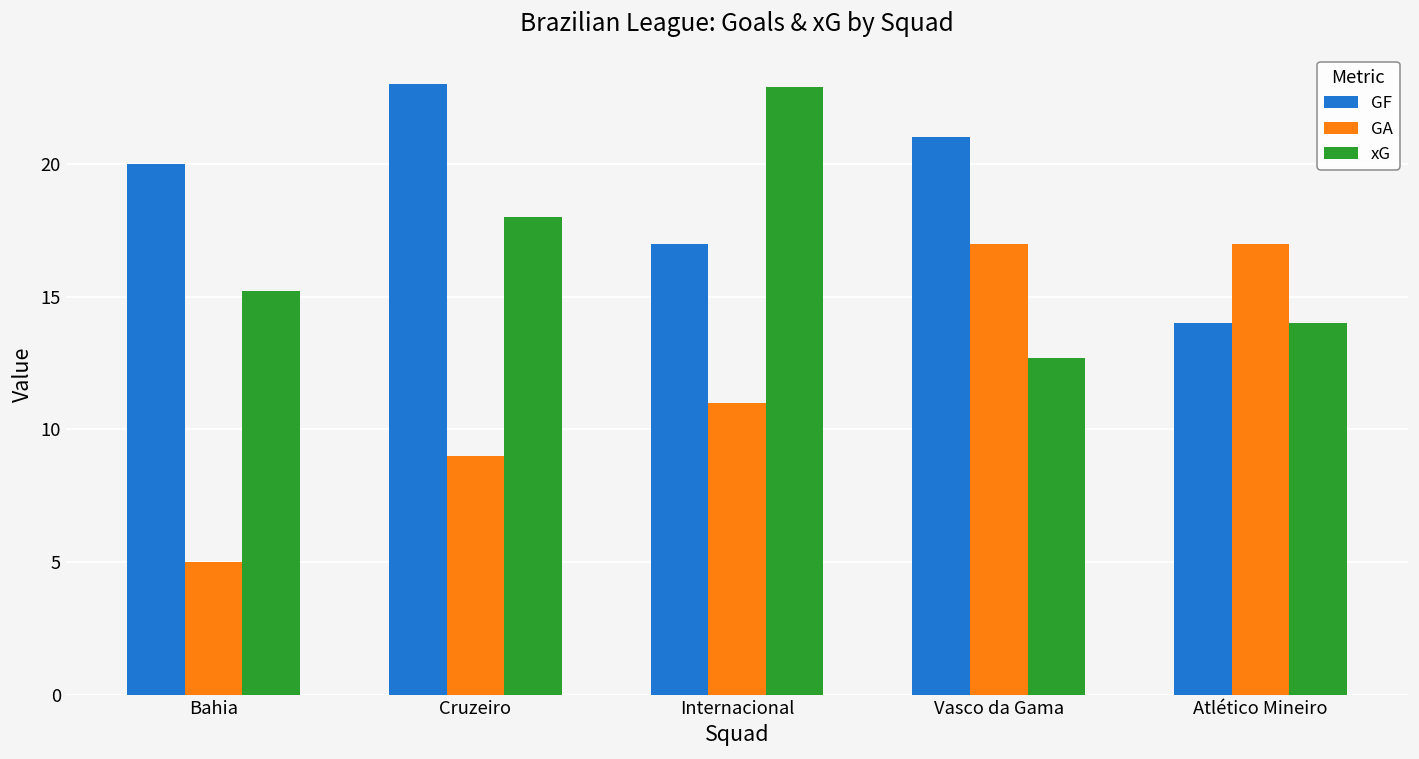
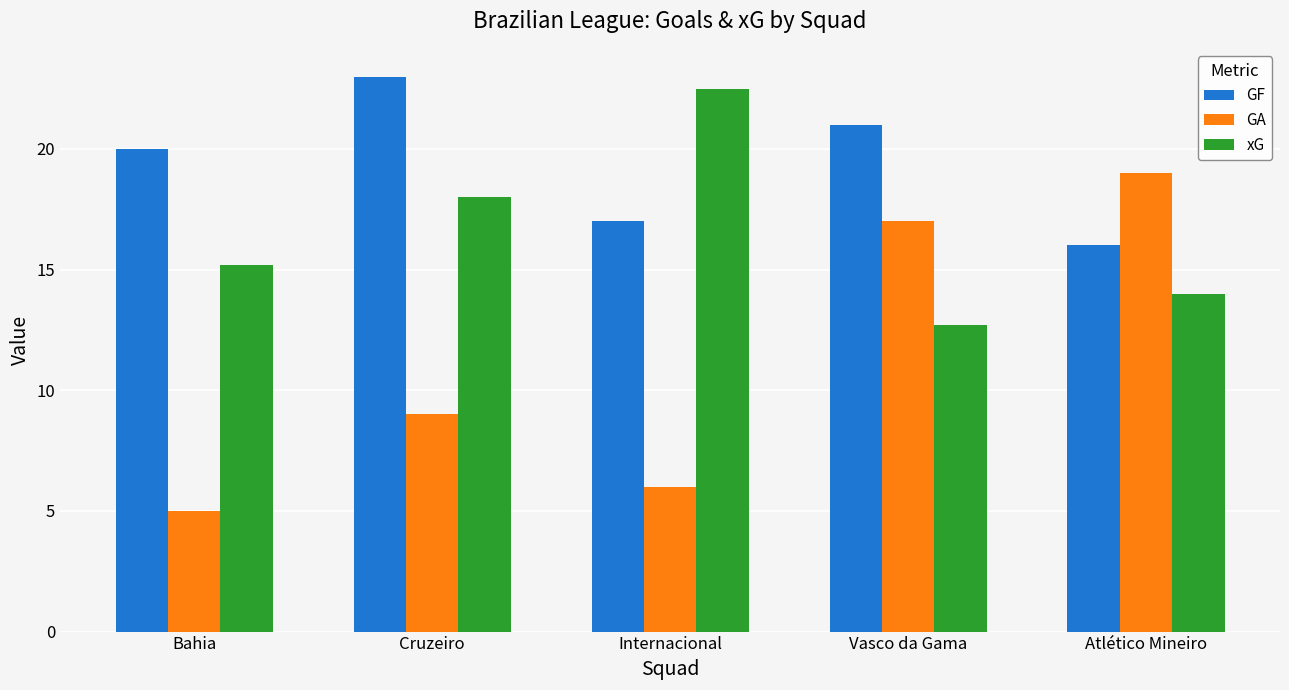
  {
    "GF": {
      "Bahia": 20,
      "Cruzeiro": 23,
      "Internacional": 17,
      "Vasco da Gama": 21,
-     "Atlético Mineiro": 14
+     "Atlético Mineiro": 16
    },
    "GA": {
      "Bahia": 5,
      "Cruzeiro": 9,
-     "Internacional": 11,
+     "Internacional": 6,
      "Vasco da Gama": 17,
-     "Atlético Mineiro": 17
+     "Atlético Mineiro": 19
    },
    "xG": {
      "Bahia": 15.2,
      "Cruzeiro": 18.0,
-     "Internacional": 22.9,
+     "Internacional": 22.5,
      "Vasco da Gama": 12.7,
      "Atlético Mineiro": 14.0
    }
  }
